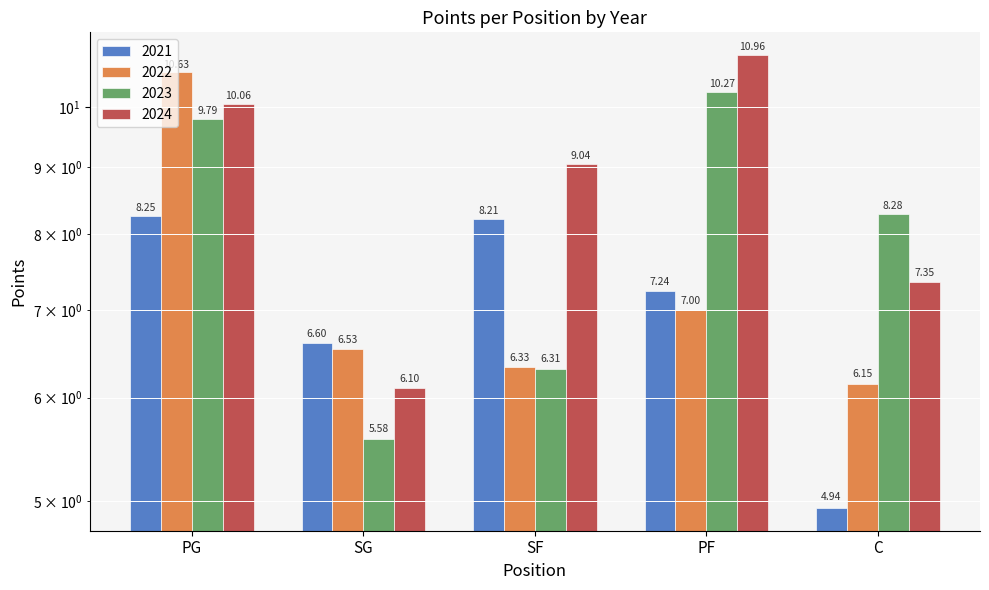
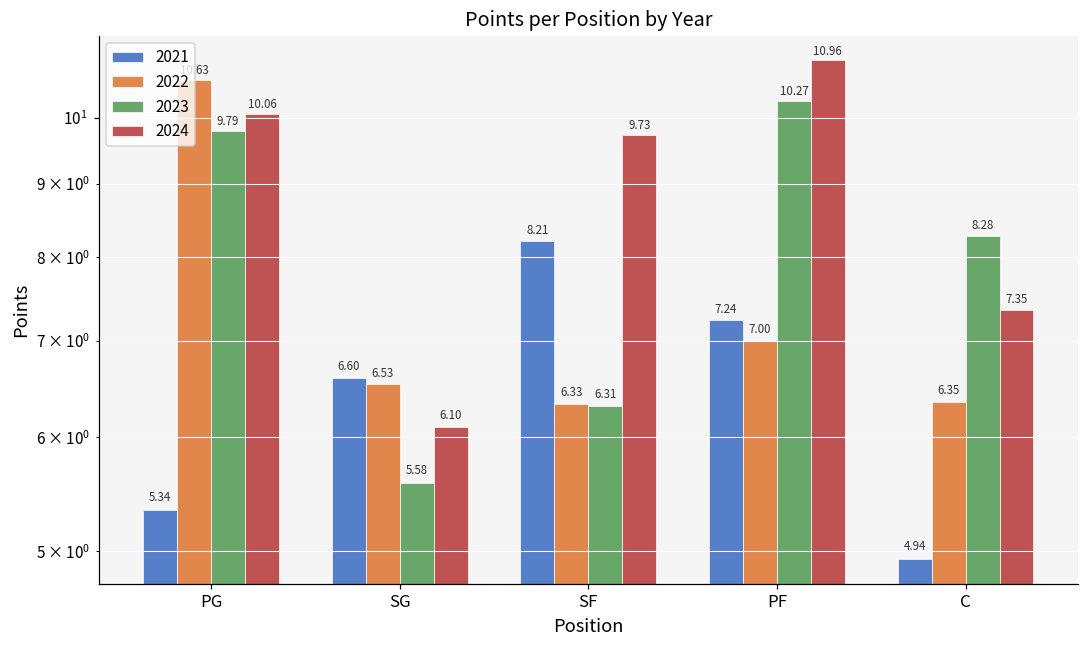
  {
    "2021": {
-     "PG": 8.25,
+     "PG": 5.34,
      "SG": 6.60,
      "SF": 8.21,
      "PF": 7.24,
      "C": 4.94
    },
    "2022": {
      "SG": 6.53,
      "SF": 6.33,
      "PF": 7.00,
-     "C": 6.15
+     "C": 6.35
    },
    "2023": {
      "PG": 9.79,
      "SG": 5.58,
      "SF": 6.31,
      "PF": 10.27,
      "C": 8.28
    },
    "2024": {
      "PG": 10.06,
      "SG": 6.10,
-     "SF": 9.04,
+     "SF": 9.73,
      "PF": 10.96,
      "C": 7.35
    }
  }
